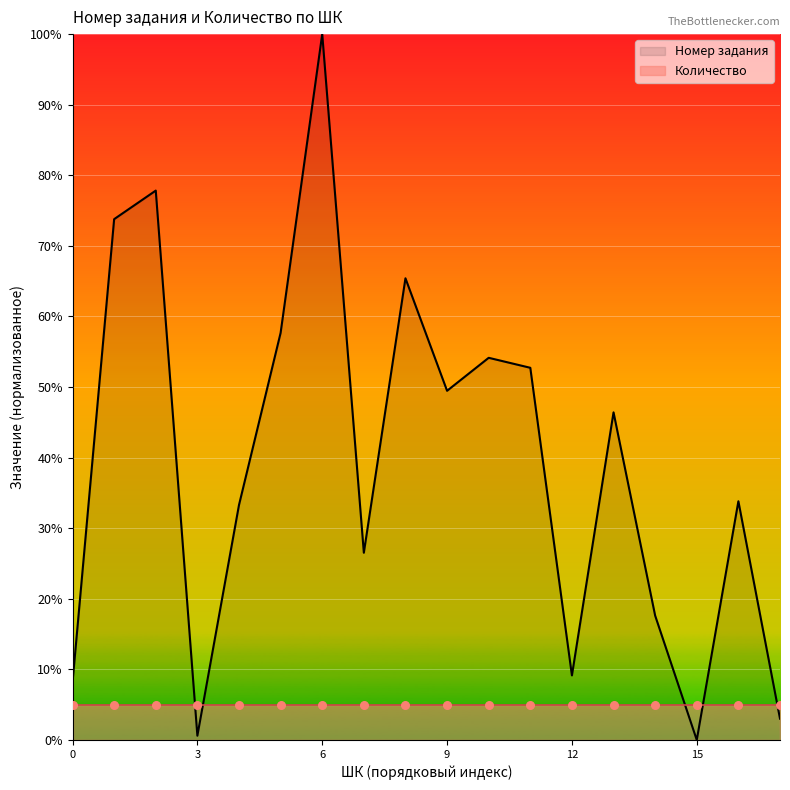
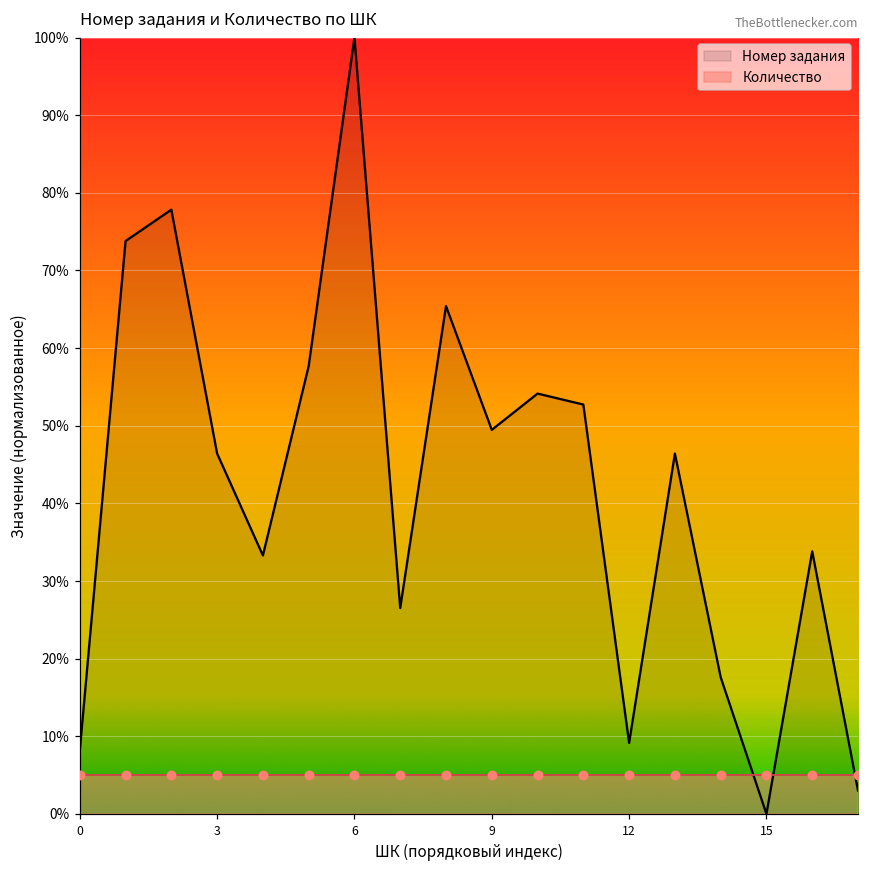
  {
    "Номер задания": {
      "0": "8%",
-     "3": "1%",
+     "3": "46%",
      "6": "100%",
      "9": "49%",
      "12": "9%",
      "15": "0%"
    },
    "Количество": {
      "0": "5%",
      "3": "5%",
      "6": "5%",
      "9": "5%",
      "12": "5%",
      "15": "5%"
    }
  }
